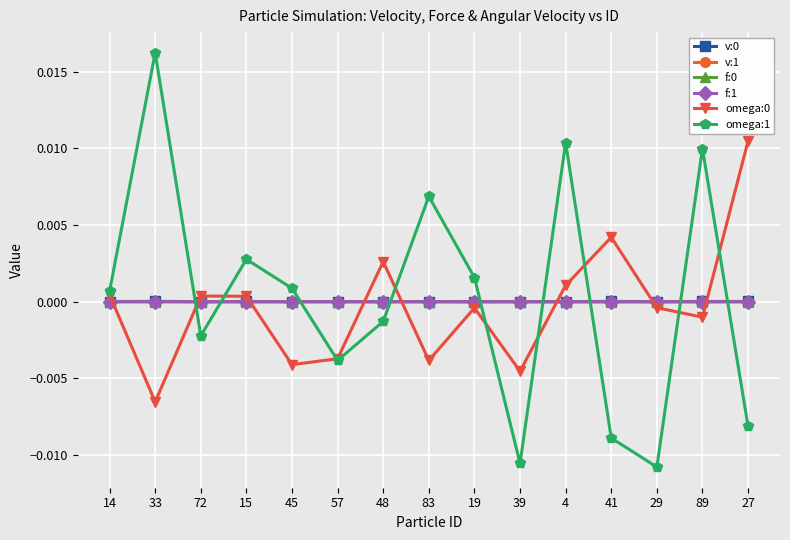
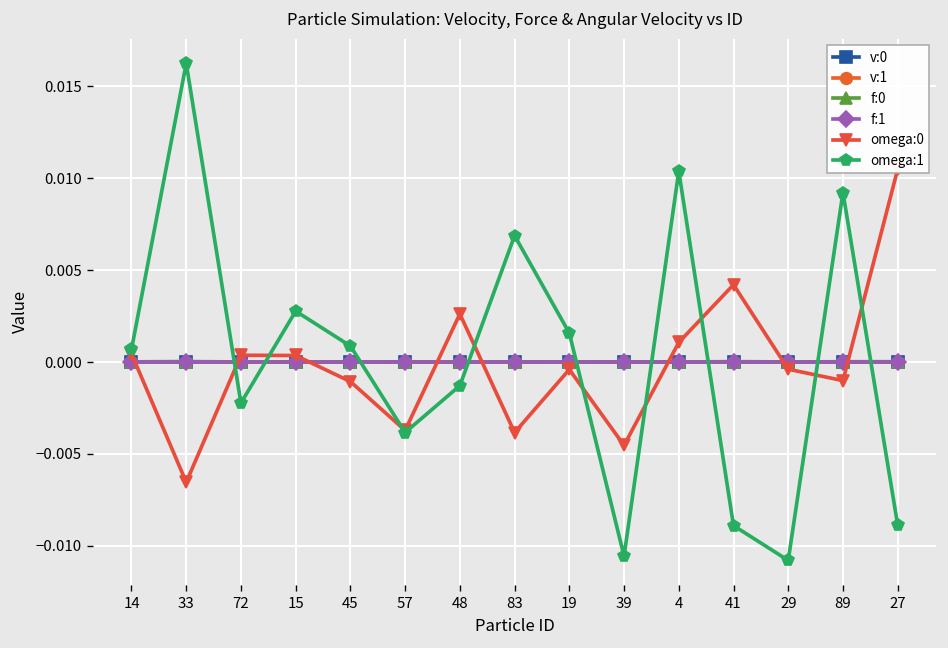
  {
    "omega:0": {
      "14": 0.0005,
      "33": -0.0065,
      "72": 0.0004,
      "15": 0.0004,
-     "45": -0.0041,
+     "45": -0.0011,
      "48": 0.0026,
      "83": -0.0038,
      "19": -0.0004,
      "39": -0.0045,
      "4": 0.0011,
      "41": 0.0042,
      "29": -0.0004,
      "89": -0.0010,
      "27": 0.0105
    },
    "omega:1": {
      "14": 0.0007,
      "33": 0.0162,
      "72": -0.0022,
      "15": 0.0028,
      "45": 0.0009,
      "48": -0.0013,
      "83": 0.0069,
      "19": 0.0016,
      "39": -0.0106,
      "4": 0.0104,
      "41": -0.0089,
      "29": -0.0108,
-     "89": 0.0100,
-     "27": -0.0081
+     "89": 0.0092,
+     "27": -0.0089
    }
  }
